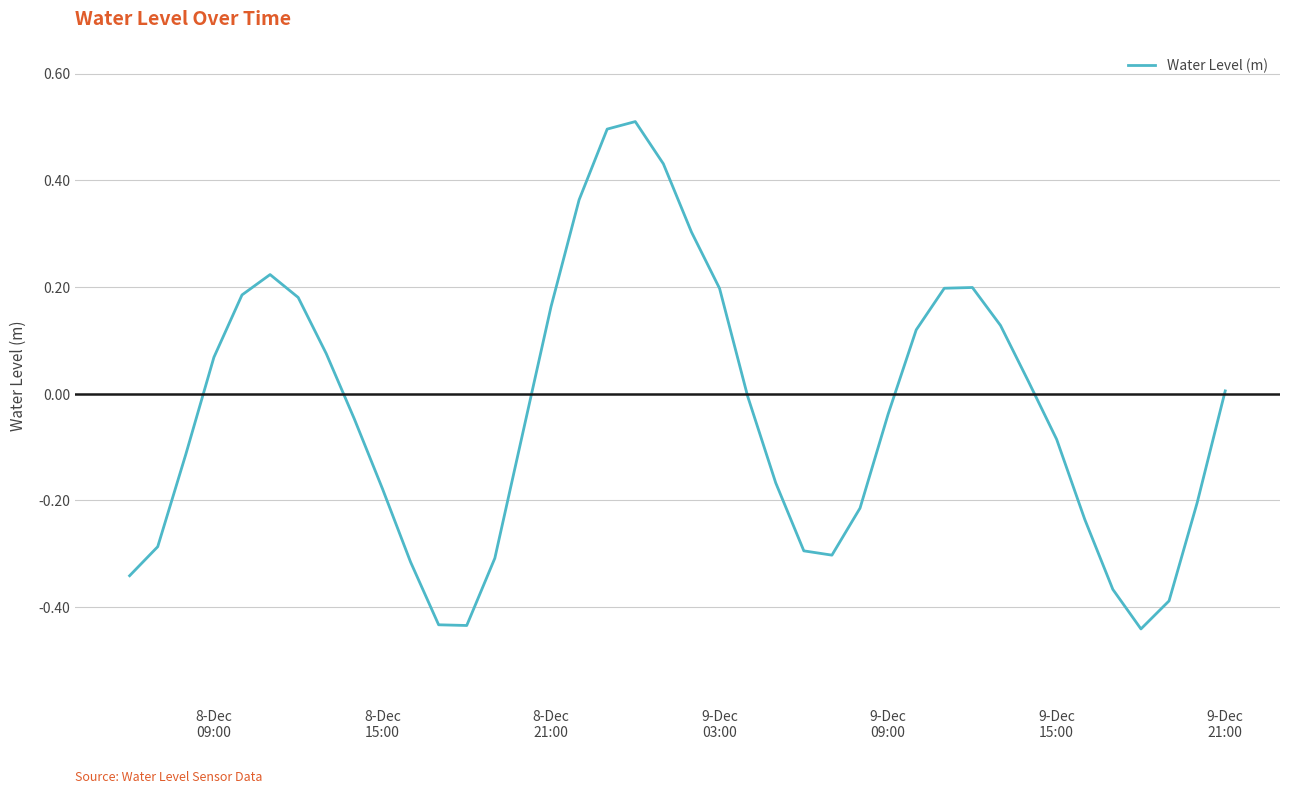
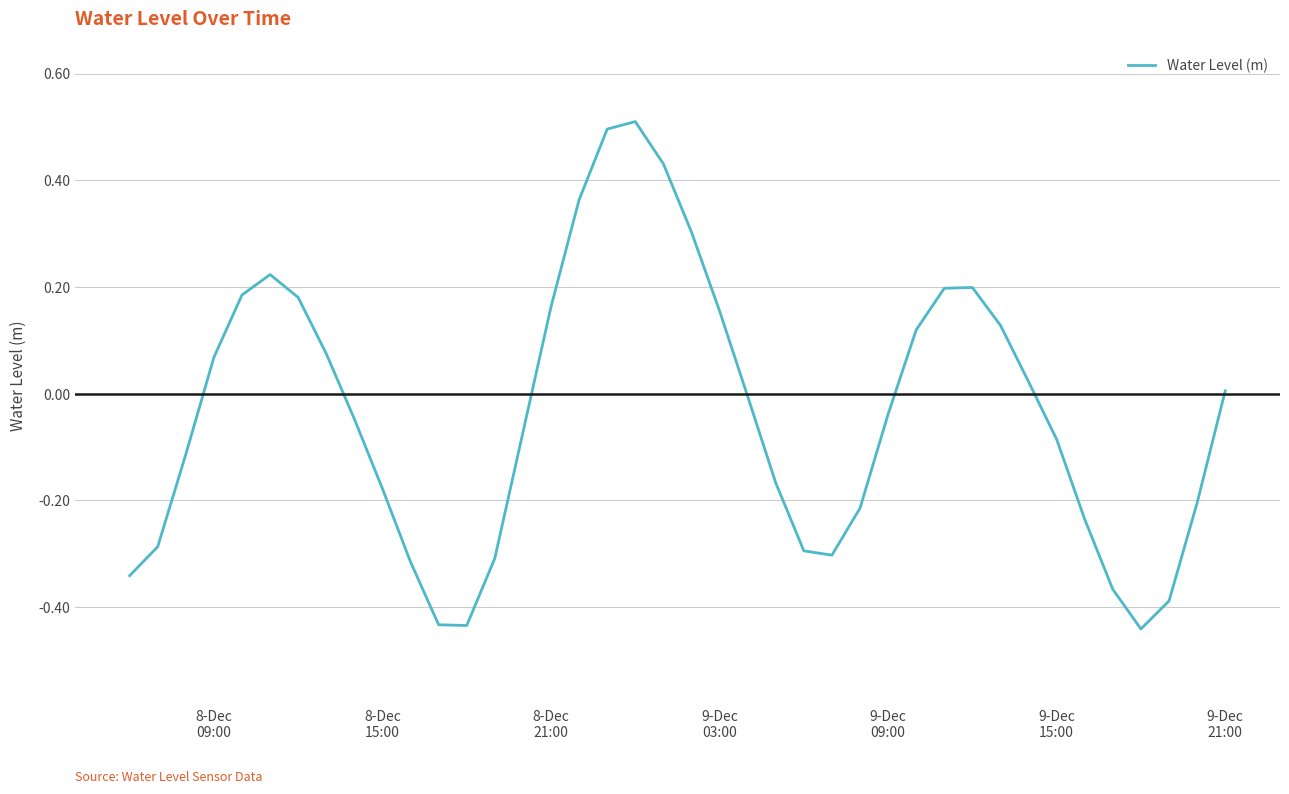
  {
    "8-Dec 09:00": 0.07,
    "8-Dec 15:00": -0.18,
    "8-Dec 21:00": 0.16,
-   "9-Dec 03:00": 0.20,
+   "9-Dec 03:00": 0.16,
    "9-Dec 09:00": -0.04,
    "9-Dec 15:00": -0.09,
    "9-Dec 21:00": 0.01
  }
